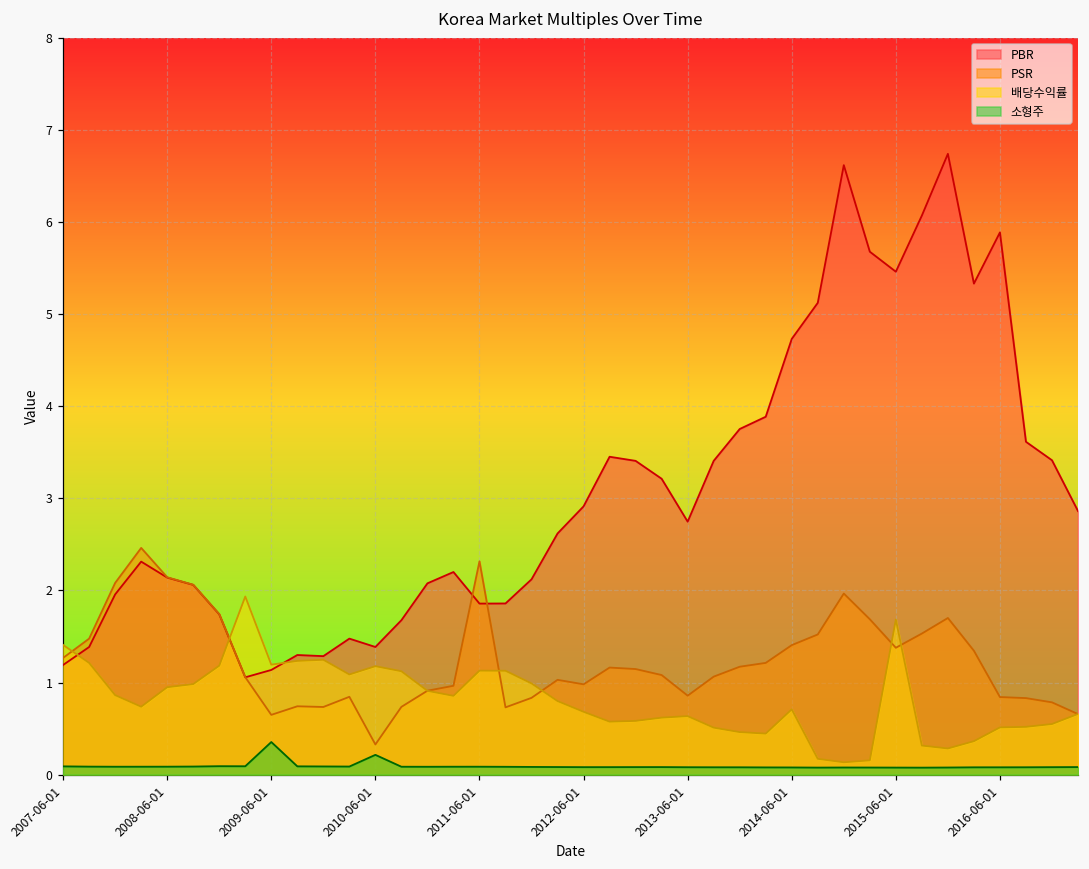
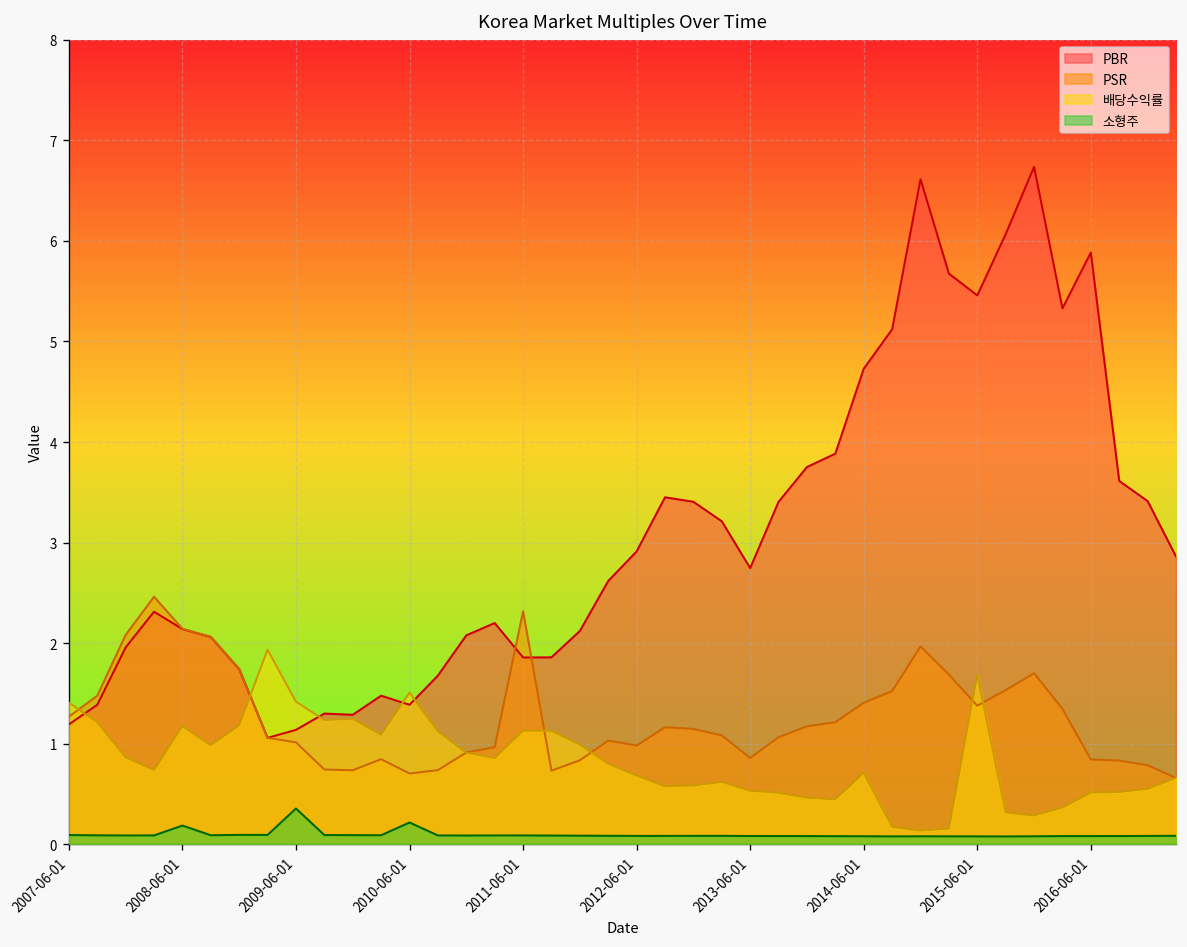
  {
    "PBR": {
      "2007-06-01": 1.2,
      "2009-06-01": 1.1,
      "2010-06-01": 1.4,
      "2011-06-01": 1.9,
      "2012-06-01": 2.9,
      "2013-06-01": 2.7,
      "2014-06-01": 4.7,
      "2015-06-01": 5.5,
      "2016-06-01": 5.9
    },
    "PSR": {
      "2007-06-01": 1.3,
-     "2009-06-01": 0.6,
-     "2010-06-01": 0.3,
+     "2009-06-01": 1.0,
+     "2010-06-01": 0.7,
      "2011-06-01": 2.3,
      "2012-06-01": 1.0,
      "2013-06-01": 0.9,
      "2014-06-01": 1.4,
      "2015-06-01": 1.4,
      "2016-06-01": 0.8
    },
    "배당수익률": {
      "2007-06-01": 1.4,
-     "2008-06-01": 0.9,
-     "2009-06-01": 1.2,
-     "2010-06-01": 1.2,
+     "2008-06-01": 1.2,
+     "2009-06-01": 1.4,
+     "2010-06-01": 1.5,
      "2011-06-01": 1.1,
      "2012-06-01": 0.7,
-     "2013-06-01": 0.6,
+     "2013-06-01": 0.5,
      "2014-06-01": 0.7,
      "2015-06-01": 1.7,
      "2016-06-01": 0.5
    },
    "소형주": {
      "2007-06-01": 0.1,
-     "2008-06-01": 0.1,
+     "2008-06-01": 0.2,
      "2009-06-01": 0.4,
      "2010-06-01": 0.2,
      "2011-06-01": 0.1,
      "2012-06-01": 0.1,
      "2013-06-01": 0.1,
      "2014-06-01": 0.1,
      "2015-06-01": 0.1,
      "2016-06-01": 0.1
    }
  }
